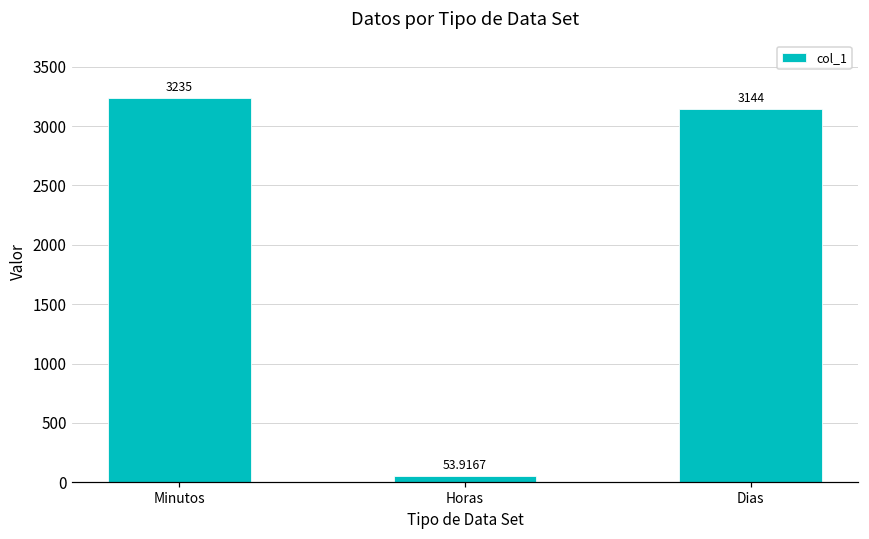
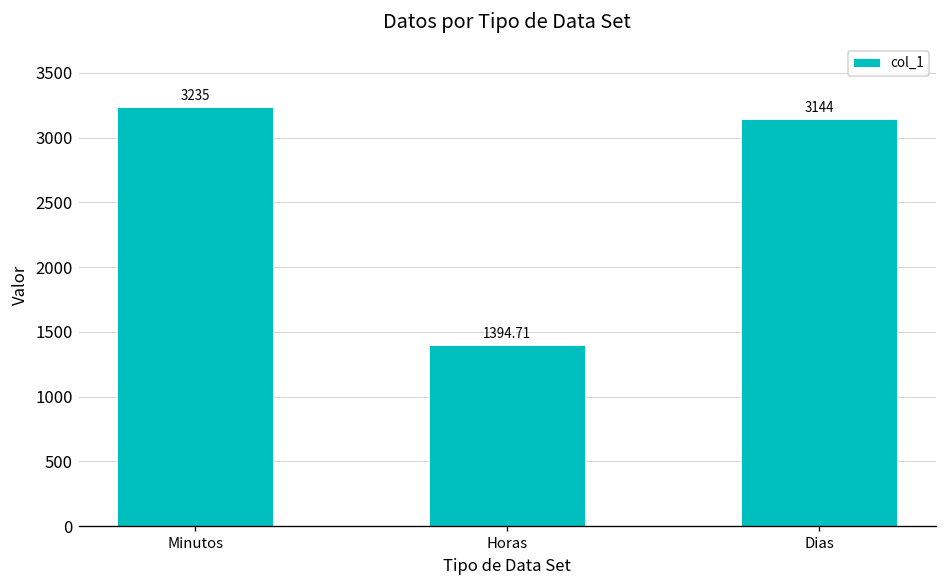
  {
    "Minutos": 3235,
-   "Horas": 53.9167,
+   "Horas": 1394.71,
    "Dias": 3144
  }
